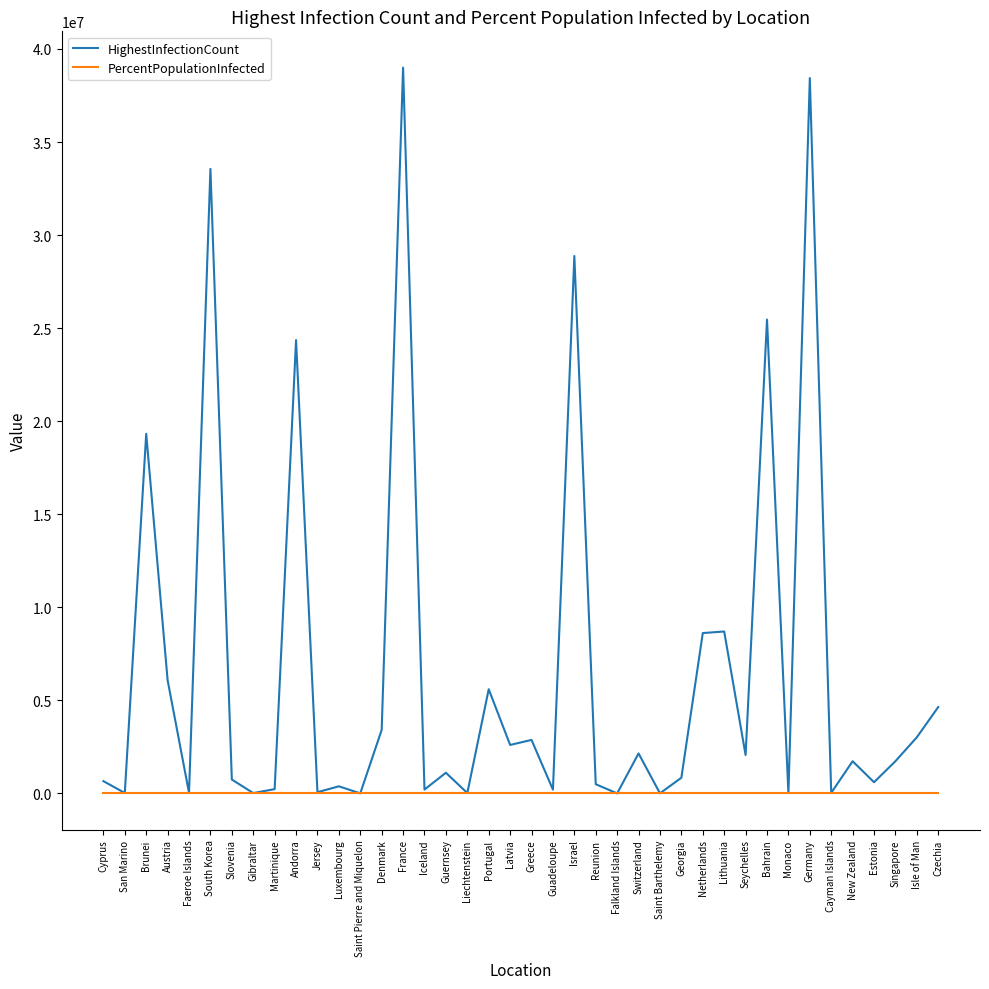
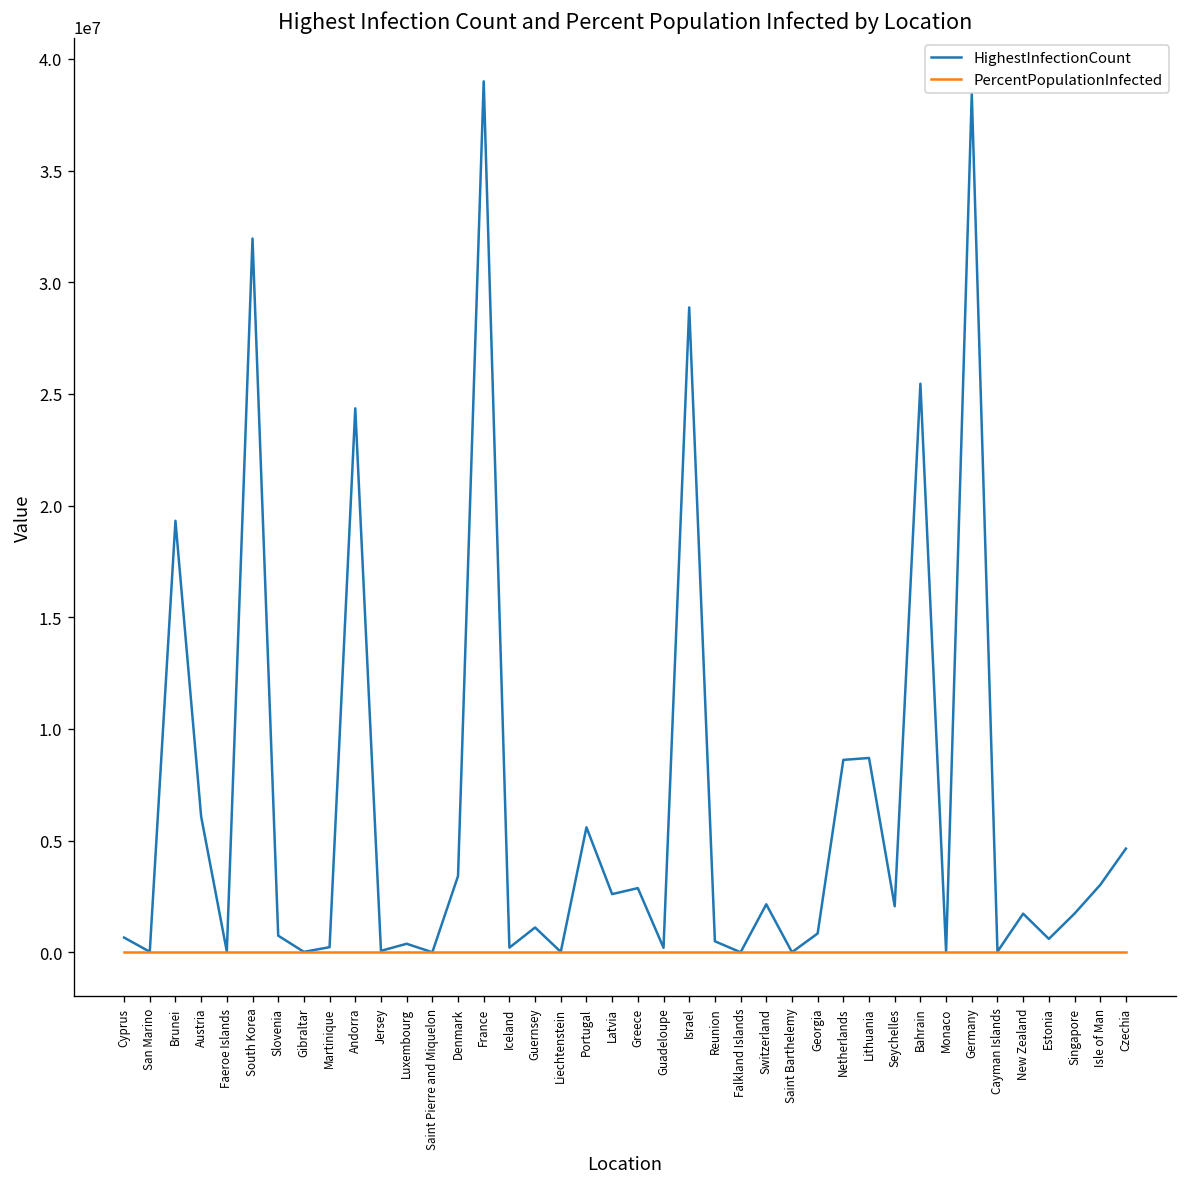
  {
    "HighestInfectionCount": {
      "Cyprus": 700000,
      "Brunei": 19300000,
      "Austria": 6100000,
-     "South Korea": 33600000,
+     "South Korea": 32000000,
      "Slovenia": 700000,
      "Martinique": 200000,
      "Andorra": 24400000,
      "Luxembourg": 400000,
      "Denmark": 3400000,
      "France": 39000000,
      "Iceland": 200000,
      "Guernsey": 1100000,
      "Portugal": 5600000,
      "Latvia": 2600000,
      "Greece": 2900000,
      "Guadeloupe": 200000,
      "Israel": 28900000,
      "Reunion": 500000,
      "Switzerland": 2100000,
      "Georgia": 800000,
      "Netherlands": 8600000,
      "Lithuania": 8700000,
      "Seychelles": 2100000,
      "Bahrain": 25500000,
      "Germany": 38400000,
      "New Zealand": 1700000,
      "Estonia": 600000,
      "Singapore": 1700000,
      "Isle of Man": 3000000,
      "Czechia": 4600000
    },
    "PercentPopulationInfected": {
      "Cyprus": 0,
      "Brunei": 0,
      "Austria": 0,
      "South Korea": 0,
      "Slovenia": 0,
      "Martinique": 0,
      "Andorra": 0,
      "Luxembourg": 0,
      "Denmark": 0,
      "France": 0,
      "Iceland": 0,
      "Guernsey": 0,
      "Portugal": 0,
      "Latvia": 0,
      "Greece": 0,
      "Guadeloupe": 0,
      "Israel": 0,
      "Reunion": 0,
      "Switzerland": 0,
      "Georgia": 0,
      "Netherlands": 0,
      "Lithuania": 0,
      "Seychelles": 0,
      "Bahrain": 0,
      "Germany": 0,
      "New Zealand": 0,
      "Estonia": 0,
      "Singapore": 0,
      "Isle of Man": 0,
      "Czechia": 0
    }
  }
